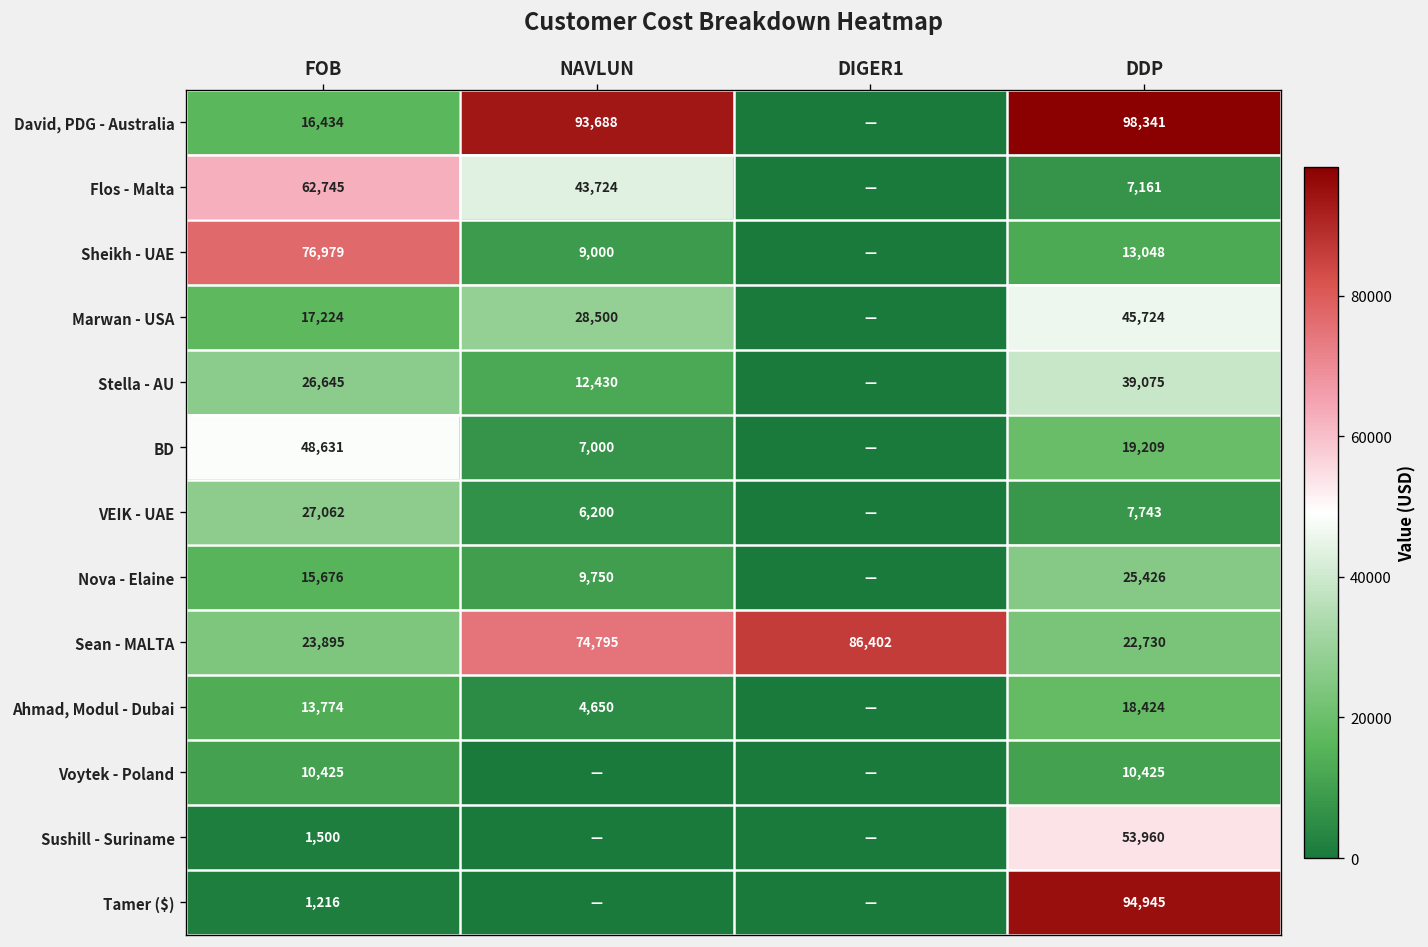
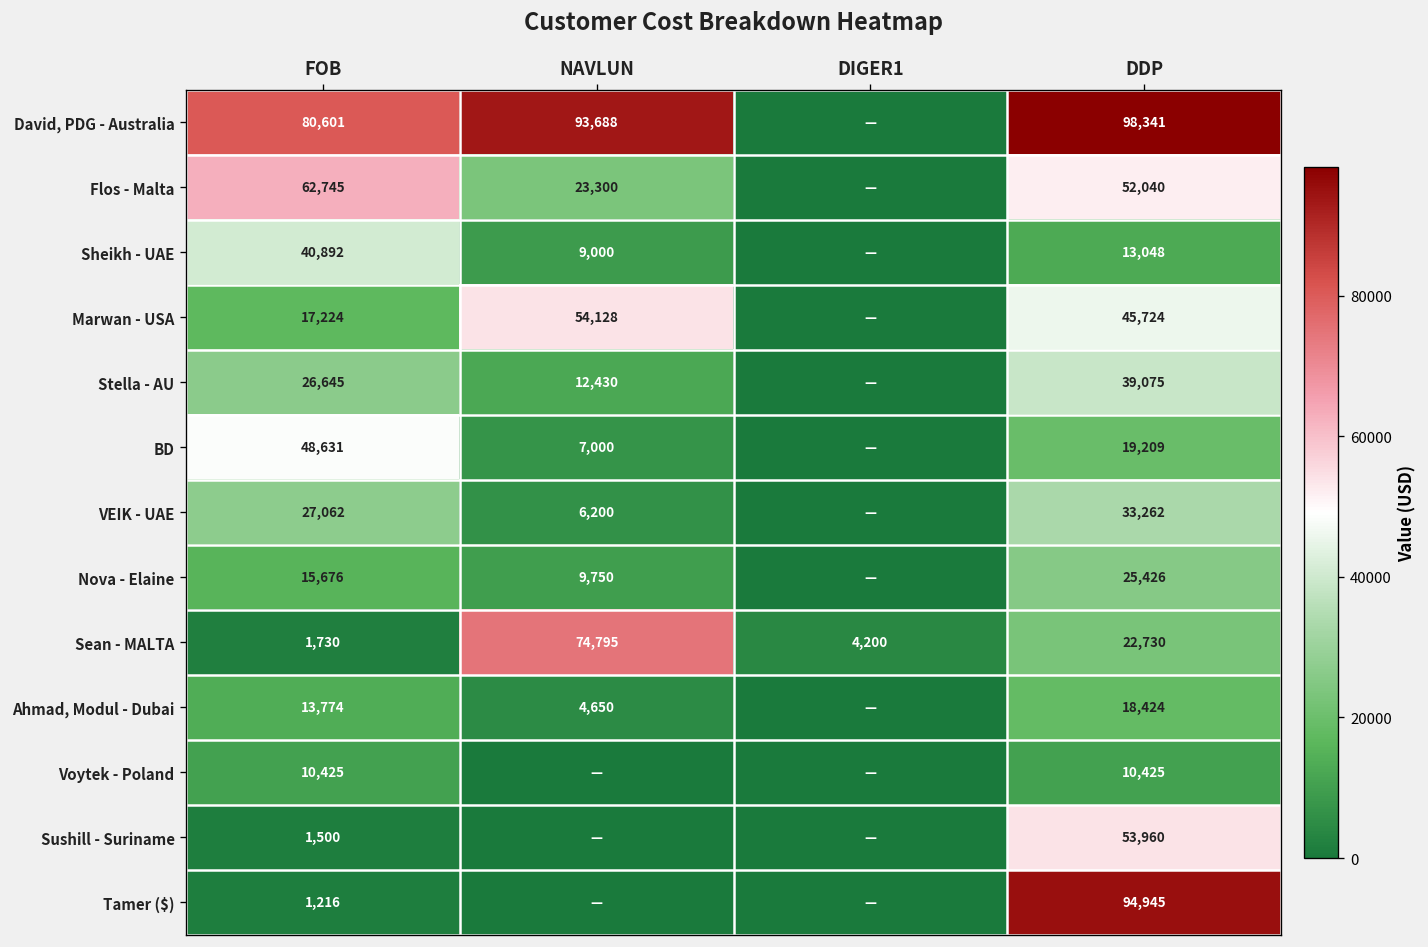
  {
    "David, PDG - Australia": {
-     "FOB": "16,434",
+     "FOB": "80,601",
      "NAVLUN": "93,688",
      "DDP": "98,341"
    },
    "Flos - Malta": {
      "FOB": "62,745",
-     "NAVLUN": "43,724",
-     "DDP": "7,161"
+     "NAVLUN": "23,300",
+     "DDP": "52,040"
    },
    "Sheikh - UAE": {
-     "FOB": "76,979",
+     "FOB": "40,892",
      "NAVLUN": "9,000",
      "DDP": "13,048"
    },
    "Marwan - USA": {
      "FOB": "17,224",
-     "NAVLUN": "28,500",
+     "NAVLUN": "54,128",
      "DDP": "45,724"
    },
    "Stella - AU": {
      "FOB": "26,645",
      "NAVLUN": "12,430",
      "DDP": "39,075"
    },
    "BD": {
      "FOB": "48,631",
      "NAVLUN": "7,000",
      "DDP": "19,209"
    },
    "VEIK - UAE": {
      "FOB": "27,062",
      "NAVLUN": "6,200",
-     "DDP": "7,743"
+     "DDP": "33,262"
    },
    "Nova - Elaine": {
      "FOB": "15,676",
      "NAVLUN": "9,750",
      "DDP": "25,426"
    },
    "Sean - MALTA": {
-     "FOB": "23,895",
+     "FOB": "1,730",
      "NAVLUN": "74,795",
-     "DIGER1": "86,402",
+     "DIGER1": "4,200",
      "DDP": "22,730"
    },
    "Ahmad, Modul - Dubai": {
      "FOB": "13,774",
      "NAVLUN": "4,650",
      "DDP": "18,424"
    },
    "Voytek - Poland": {
      "FOB": "10,425",
      "DDP": "10,425"
    },
    "Sushill - Suriname": {
      "FOB": "1,500",
      "DDP": "53,960"
    },
    "Tamer ($)": {
      "FOB": "1,216",
      "DDP": "94,945"
    }
  }
